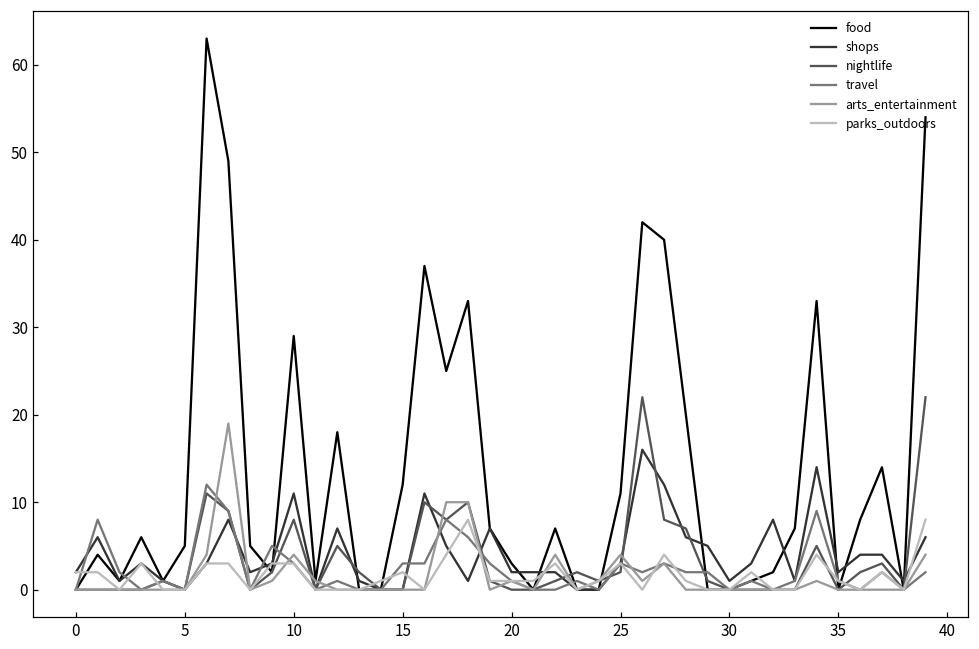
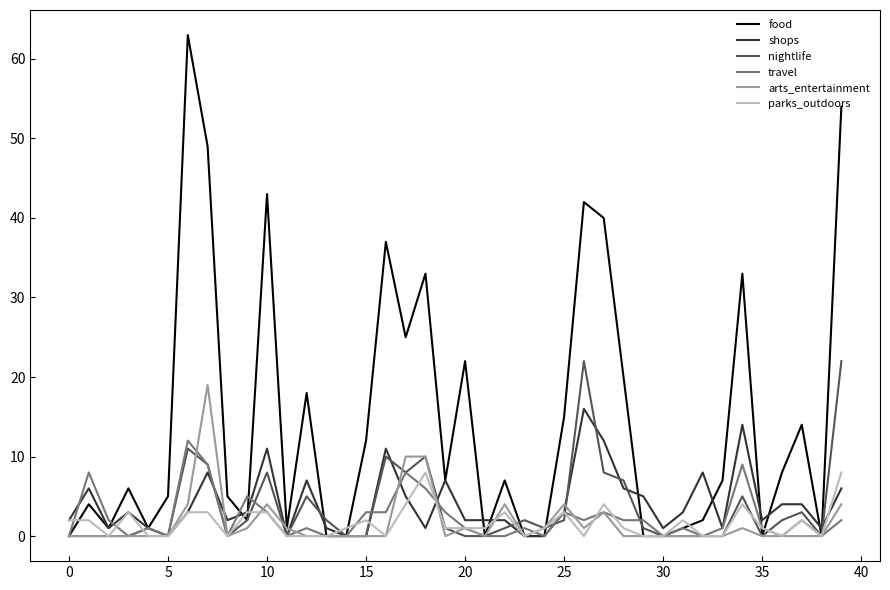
  {
    "food": {
      "5": 5,
-     "10": 29,
+     "10": 43,
      "15": 12,
-     "20": 3,
-     "25": 11
+     "20": 22,
+     "25": 15
    }
  }
